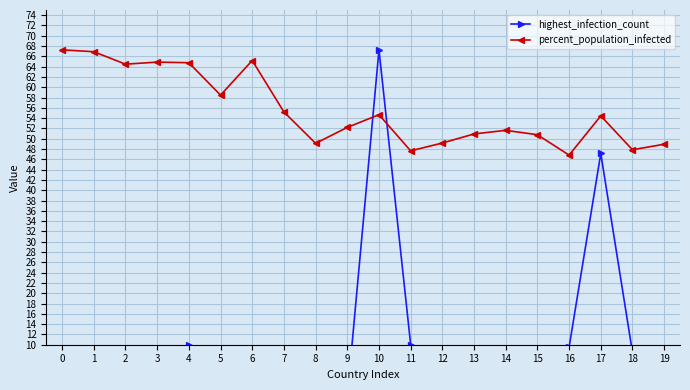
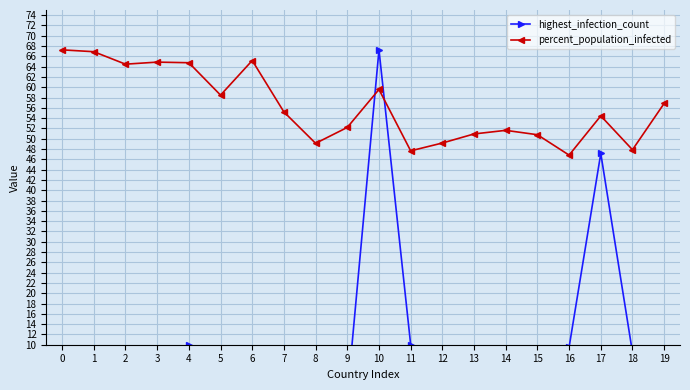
  {
    "highest_infection_count": {
      "4": 10,
      "10": 67,
      "11": 10,
      "17": 47
    },
    "percent_population_infected": {
      "0": 67,
      "1": 67,
      "2": 64,
      "3": 65,
      "4": 65,
      "5": 58,
      "6": 65,
      "7": 55,
      "8": 49,
      "9": 52,
-     "10": 55,
+     "10": 60,
      "11": 48,
      "12": 49,
      "13": 51,
      "14": 52,
      "15": 51,
      "16": 47,
      "17": 54,
      "18": 48,
-     "19": 49
+     "19": 57
    }
  }
